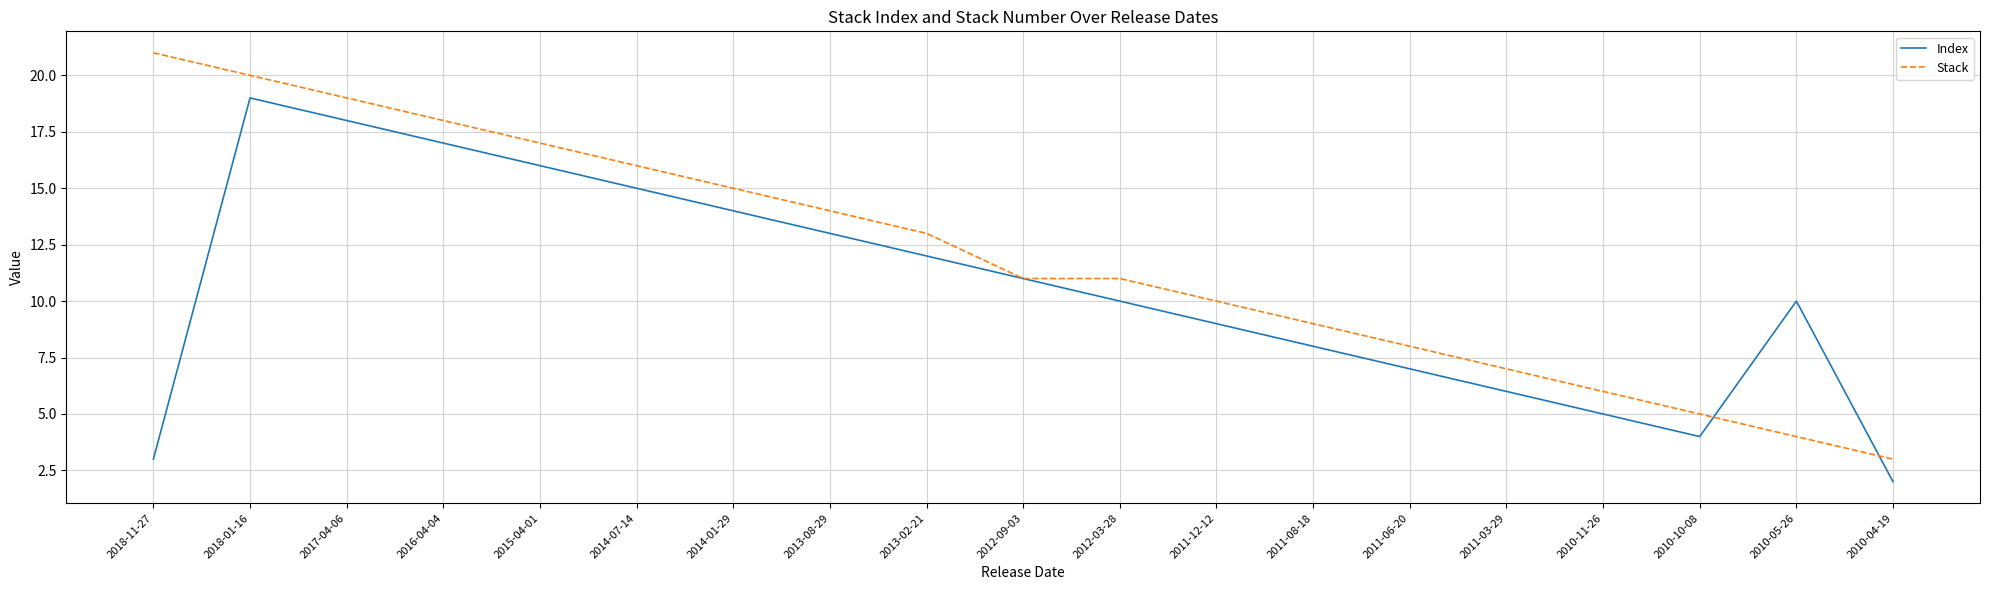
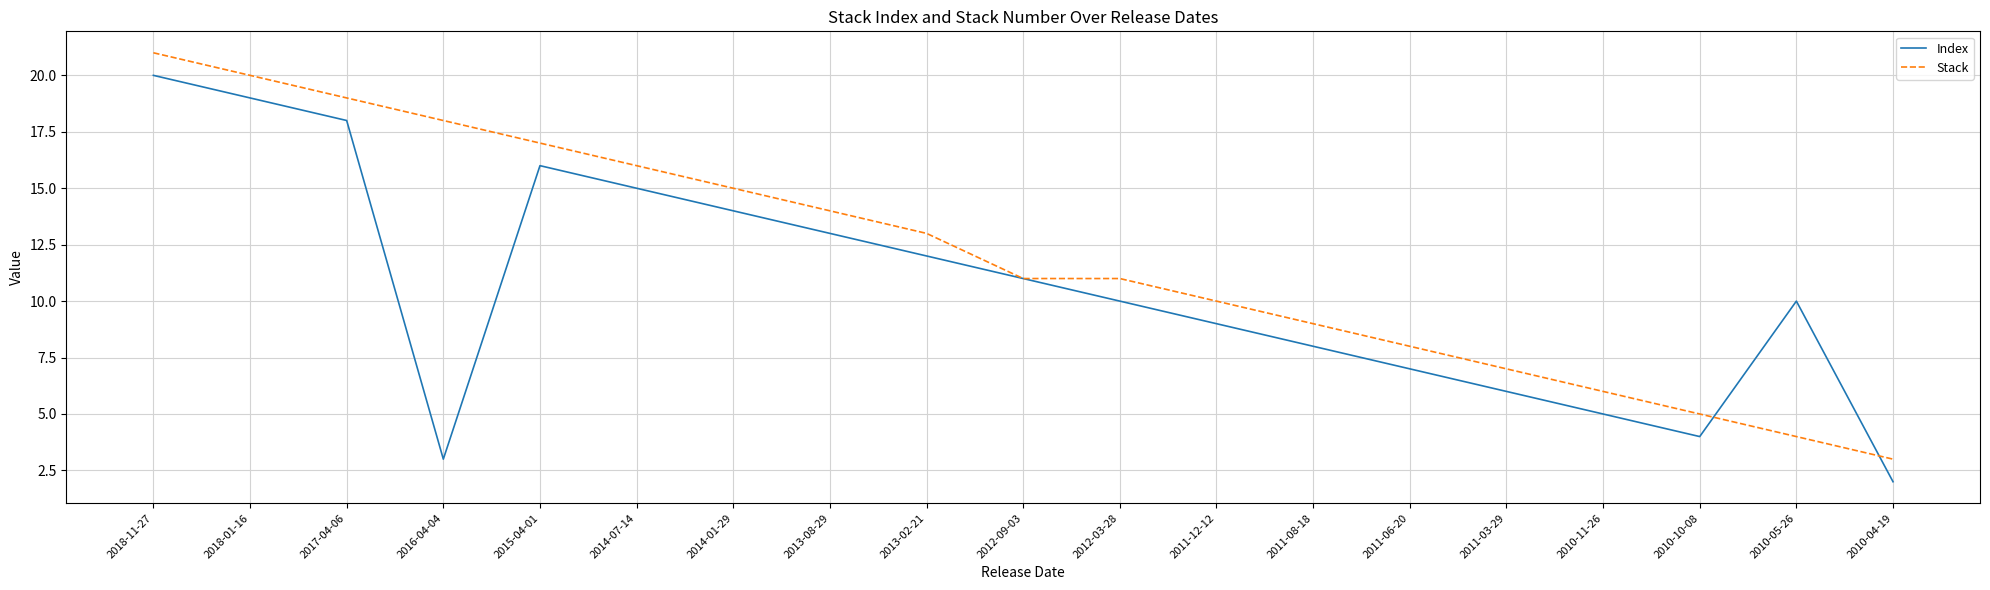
  {
    "Index": {
-     "2018-11-27": 3,
+     "2018-11-27": 20,
      "2018-01-16": 19,
      "2017-04-06": 18,
-     "2016-04-04": 17,
+     "2016-04-04": 3,
      "2015-04-01": 16,
      "2014-07-14": 15,
      "2014-01-29": 14,
      "2013-08-29": 13,
      "2013-02-21": 12,
      "2012-03-28": 10,
      "2011-12-12": 9,
      "2011-08-18": 8,
      "2011-06-20": 7,
      "2011-03-29": 6,
      "2010-11-26": 5,
      "2010-10-08": 4,
      "2010-05-26": 10,
      "2010-04-19": 2
    },
    "Stack": {
      "2018-11-27": 21,
      "2018-01-16": 20,
      "2017-04-06": 19,
      "2016-04-04": 18,
      "2015-04-01": 17,
      "2014-07-14": 16,
      "2014-01-29": 15,
      "2013-08-29": 14,
      "2013-02-21": 13,
      "2012-03-28": 11,
      "2011-12-12": 10,
      "2011-08-18": 9,
      "2011-06-20": 8,
      "2011-03-29": 7,
      "2010-11-26": 6,
      "2010-10-08": 5,
      "2010-05-26": 4,
      "2010-04-19": 3
    }
  }
